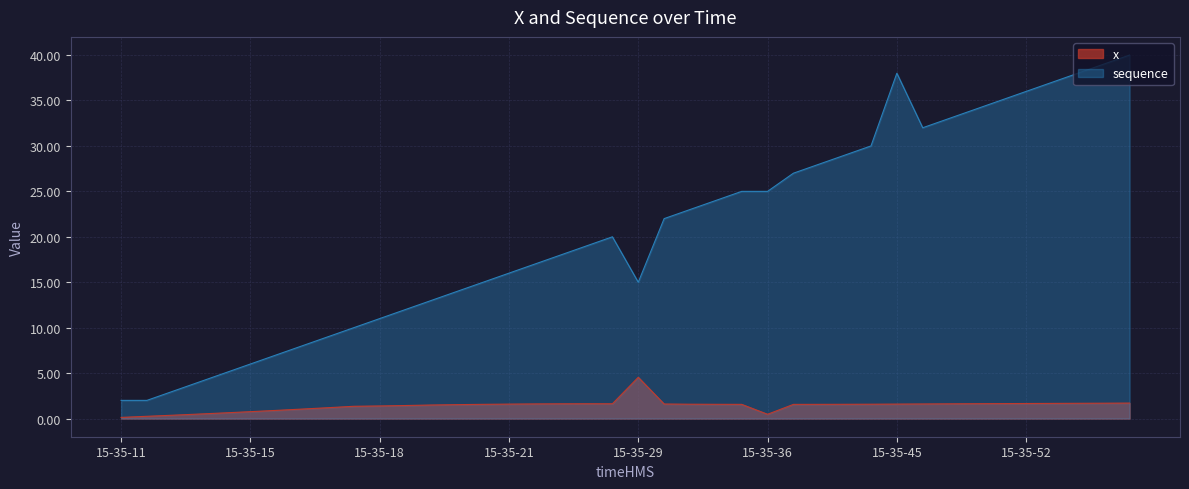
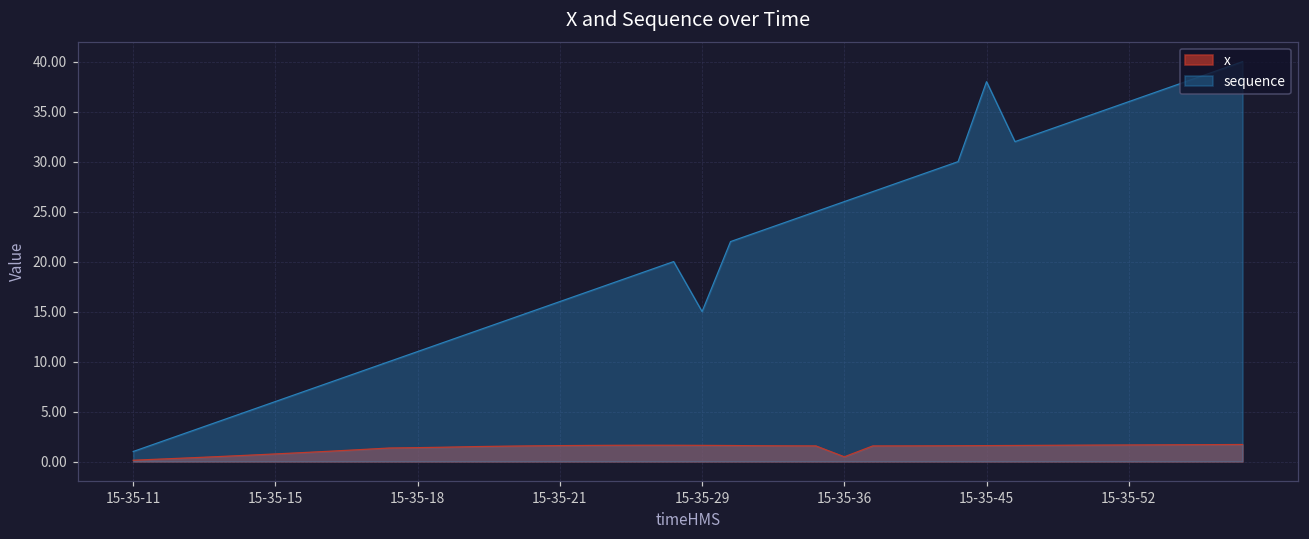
  {
    "x": {
      "15-35-11": 0,
-     "15-35-29": 5,
+     "15-35-29": 2,
      "15-35-36": 0,
      "15-35-45": 2,
      "15-35-52": 2
    },
    "sequence": {
-     "15-35-11": 2,
+     "15-35-11": 1,
      "15-35-29": 15,
-     "15-35-36": 25,
+     "15-35-36": 26,
      "15-35-45": 38,
      "15-35-52": 36
    }
  }
